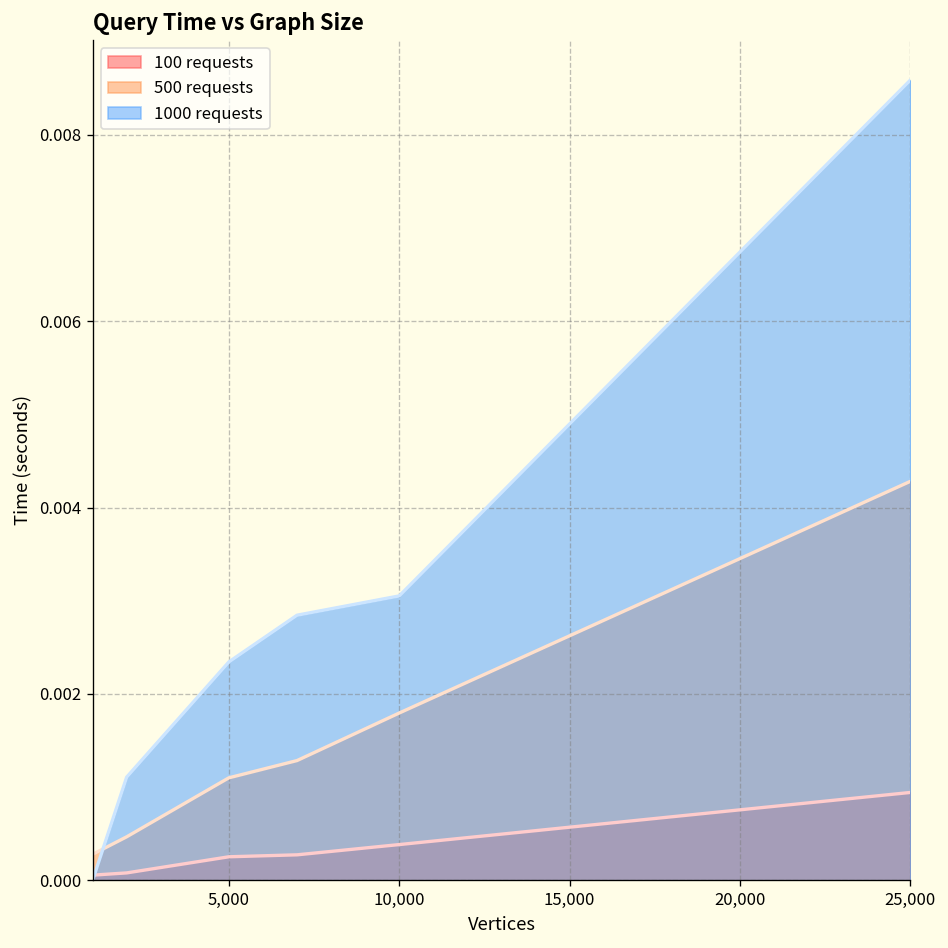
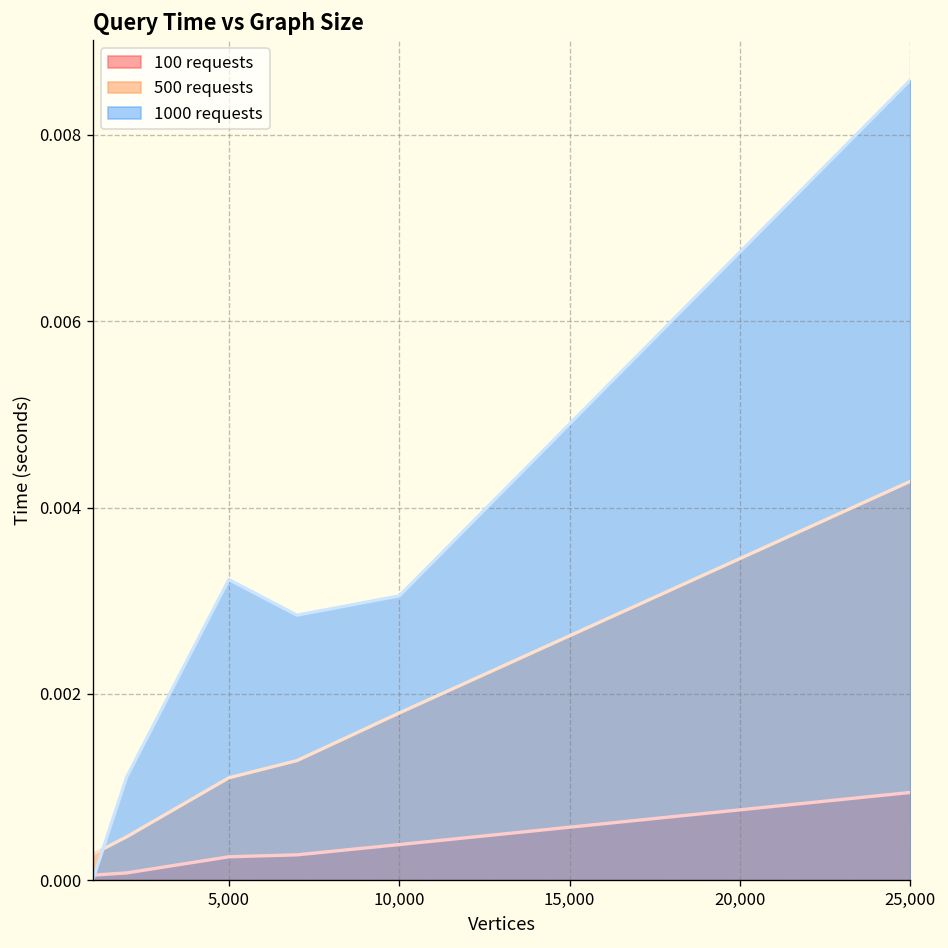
  {
    "1000 requests": {
-     "5,000": 0.0023,
+     "5,000": 0.0032,
      "10,000": 0.0031,
      "25,000": 0.0086
    }
  }
